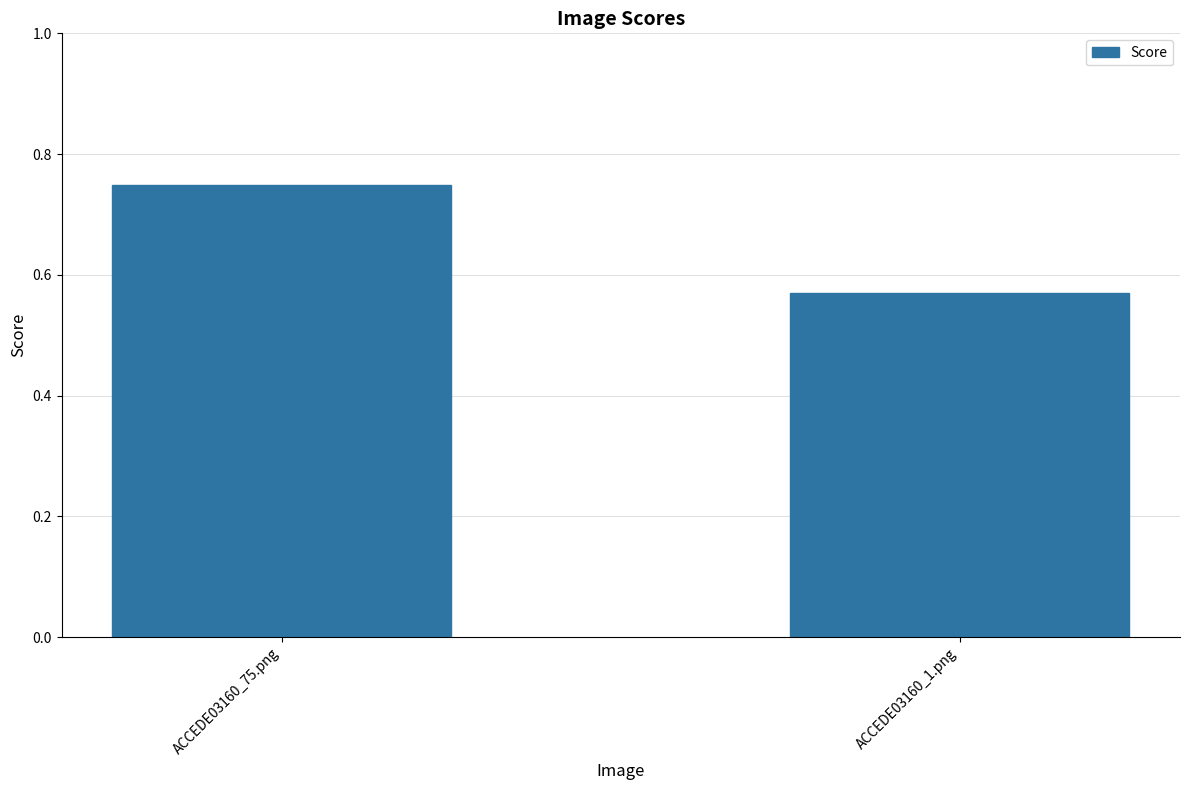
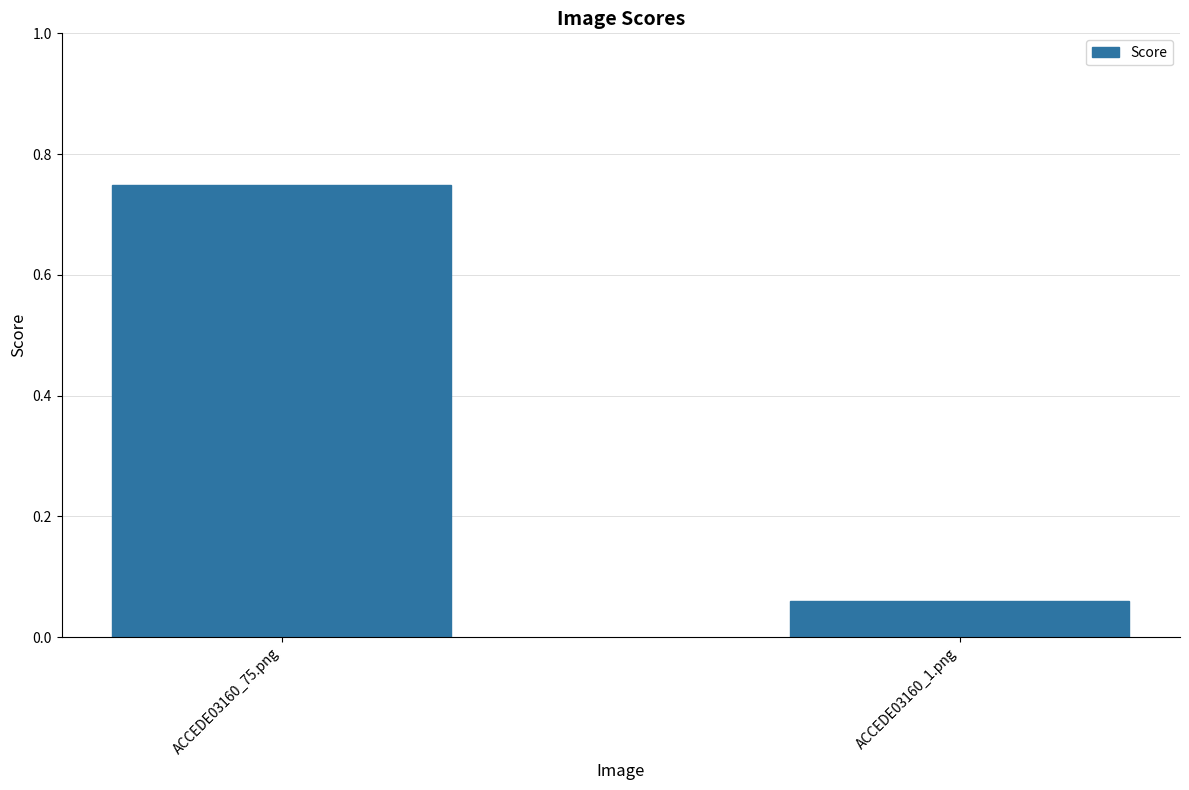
  {
    "ACCEDE03160_75.png": 0.75,
-   "ACCEDE03160_1.png": 0.57
+   "ACCEDE03160_1.png": 0.06
  }
